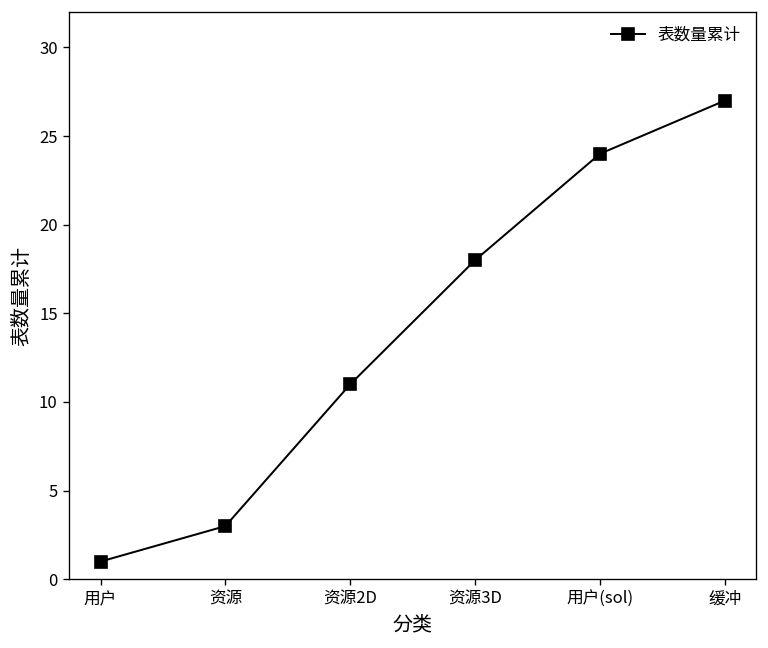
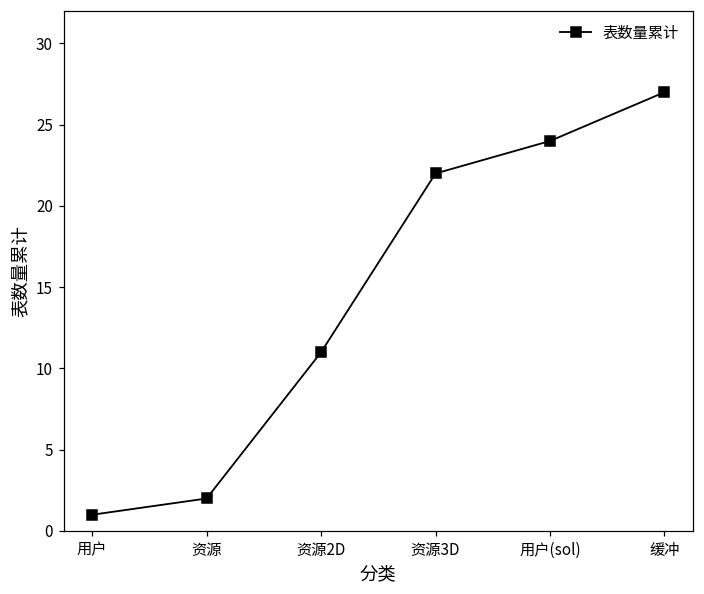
  {
    "用户": 1,
-   "资源": 3,
+   "资源": 2,
    "资源2D": 11,
-   "资源3D": 18,
+   "资源3D": 22,
    "用户(sol)": 24,
    "缓冲": 27
  }
